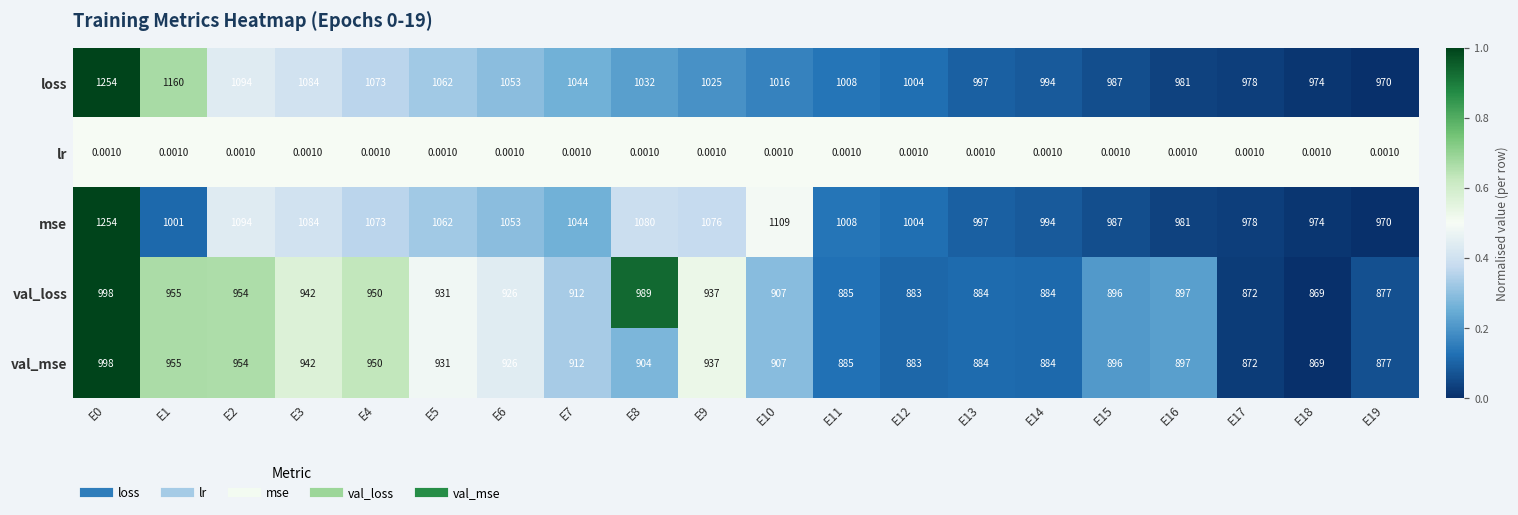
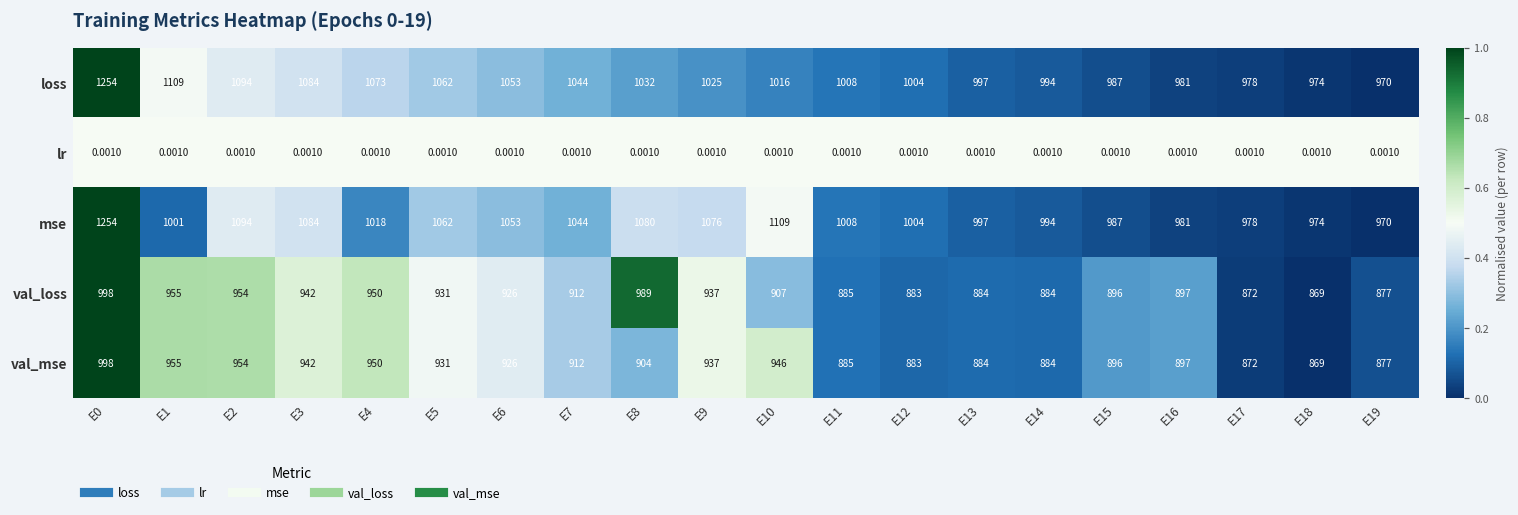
  {
    "loss": {
      "E0": 1254,
-     "E1": 1160,
+     "E1": 1109,
      "E4": 1073,
      "E5": 1062,
      "E6": 1053,
      "E7": 1044,
      "E8": 1032,
      "E9": 1025,
      "E10": 1016,
      "E11": 1008,
      "E12": 1004,
      "E13": 997,
      "E14": 994,
      "E15": 987,
      "E16": 981,
      "E17": 978,
      "E18": 974,
      "E19": 970
    },
    "lr": {
      "E0": 0.0010,
      "E1": 0.0010,
      "E2": 0.0010,
      "E3": 0.0010,
      "E4": 0.0010,
      "E5": 0.0010,
      "E6": 0.0010,
      "E7": 0.0010,
      "E8": 0.0010,
      "E9": 0.0010,
      "E10": 0.0010,
      "E11": 0.0010,
      "E12": 0.0010,
      "E13": 0.0010,
      "E14": 0.0010,
      "E15": 0.0010,
      "E16": 0.0010,
      "E17": 0.0010,
      "E18": 0.0010,
      "E19": 0.0010
    },
    "mse": {
      "E0": 1254,
      "E1": 1001,
-     "E4": 1073,
+     "E4": 1018,
      "E5": 1062,
      "E6": 1053,
      "E7": 1044,
      "E8": 1080,
      "E9": 1076,
      "E10": 1109,
      "E11": 1008,
      "E12": 1004,
      "E13": 997,
      "E14": 994,
      "E15": 987,
      "E16": 981,
      "E17": 978,
      "E18": 974,
      "E19": 970
    },
    "val_loss": {
      "E0": 998,
      "E1": 955,
      "E2": 954,
      "E3": 942,
      "E4": 950,
      "E5": 931,
      "E7": 912,
      "E8": 989,
      "E9": 937,
      "E10": 907,
      "E11": 885,
      "E12": 883,
      "E13": 884,
      "E14": 884,
      "E15": 896,
      "E16": 897,
      "E17": 872,
      "E18": 869,
      "E19": 877
    },
    "val_mse": {
      "E0": 998,
      "E1": 955,
      "E2": 954,
      "E3": 942,
      "E4": 950,
      "E5": 931,
      "E7": 912,
      "E8": 904,
      "E9": 937,
-     "E10": 907,
+     "E10": 946,
      "E11": 885,
      "E12": 883,
      "E13": 884,
      "E14": 884,
      "E15": 896,
      "E16": 897,
      "E17": 872,
      "E18": 869,
      "E19": 877
    }
  }
